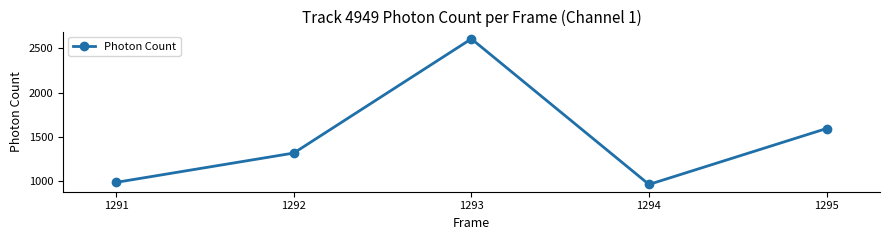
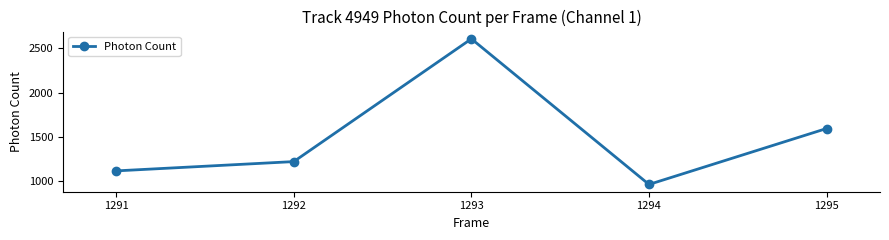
  {
-   "1291": 1000,
-   "1292": 1300,
+   "1291": 1100,
+   "1292": 1200,
    "1293": 2600,
    "1294": 1000,
    "1295": 1600
  }
